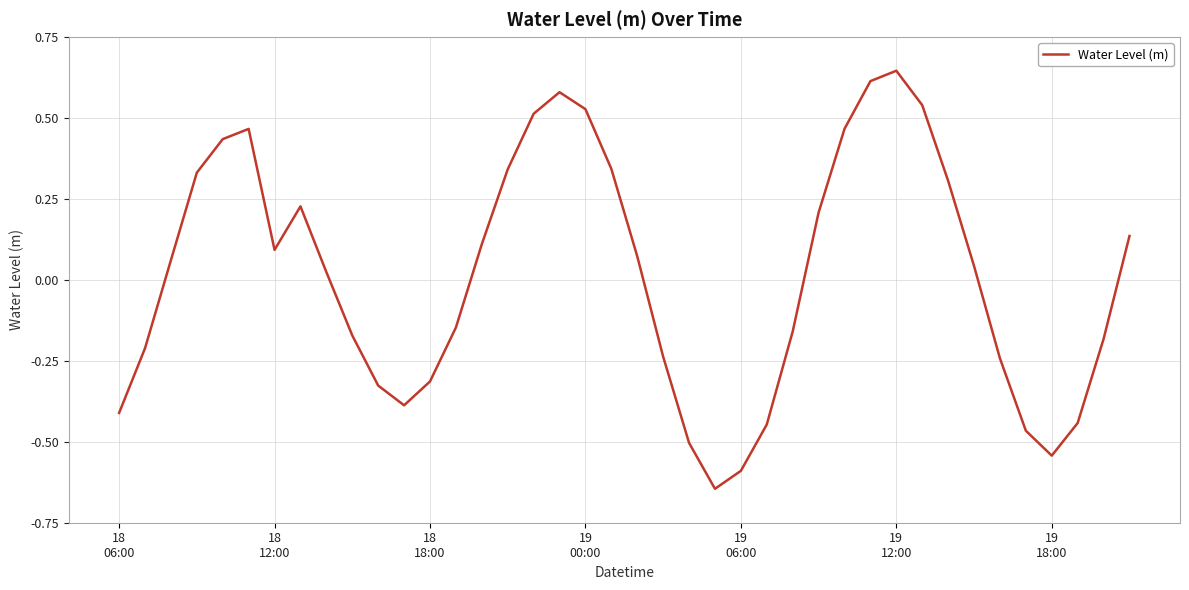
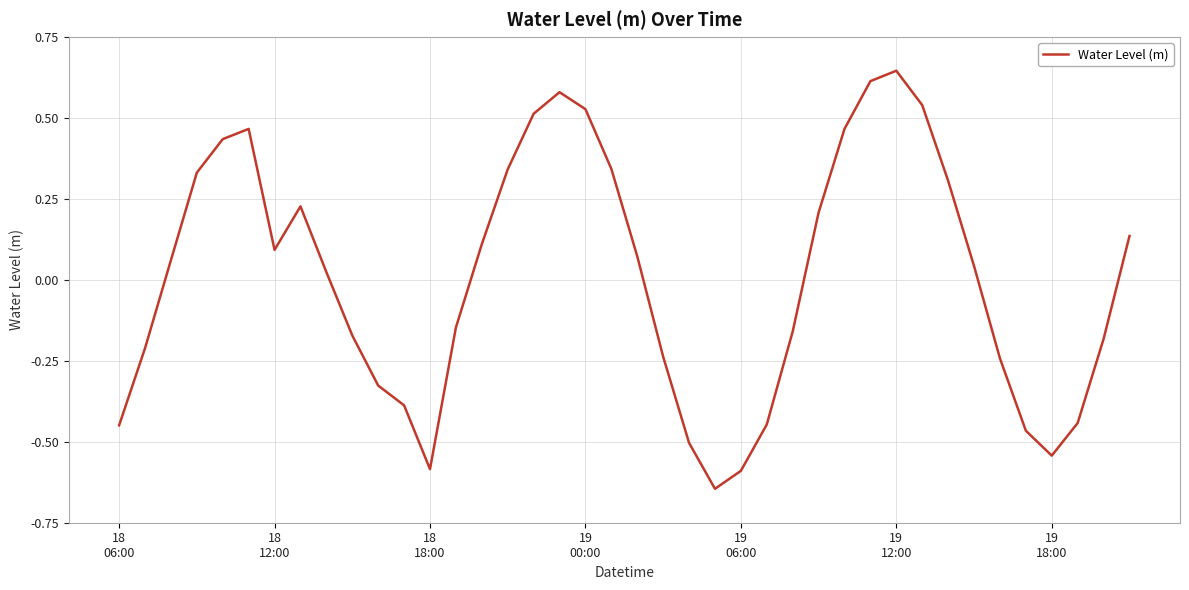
  {
-   "18 06:00": -0.41,
+   "18 06:00": -0.45,
    "18 12:00": 0.09,
-   "18 18:00": -0.31,
+   "18 18:00": -0.58,
    "19 00:00": 0.53,
    "19 06:00": -0.59,
    "19 12:00": 0.65,
    "19 18:00": -0.54
  }
